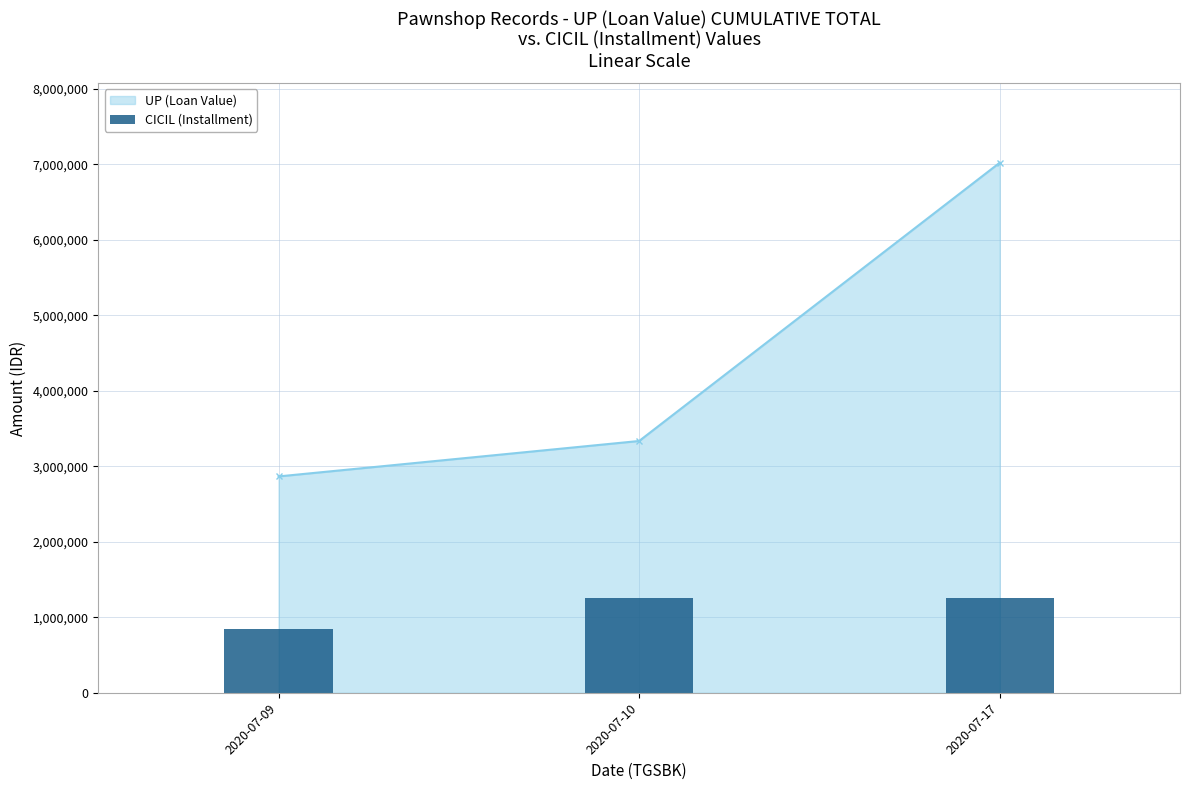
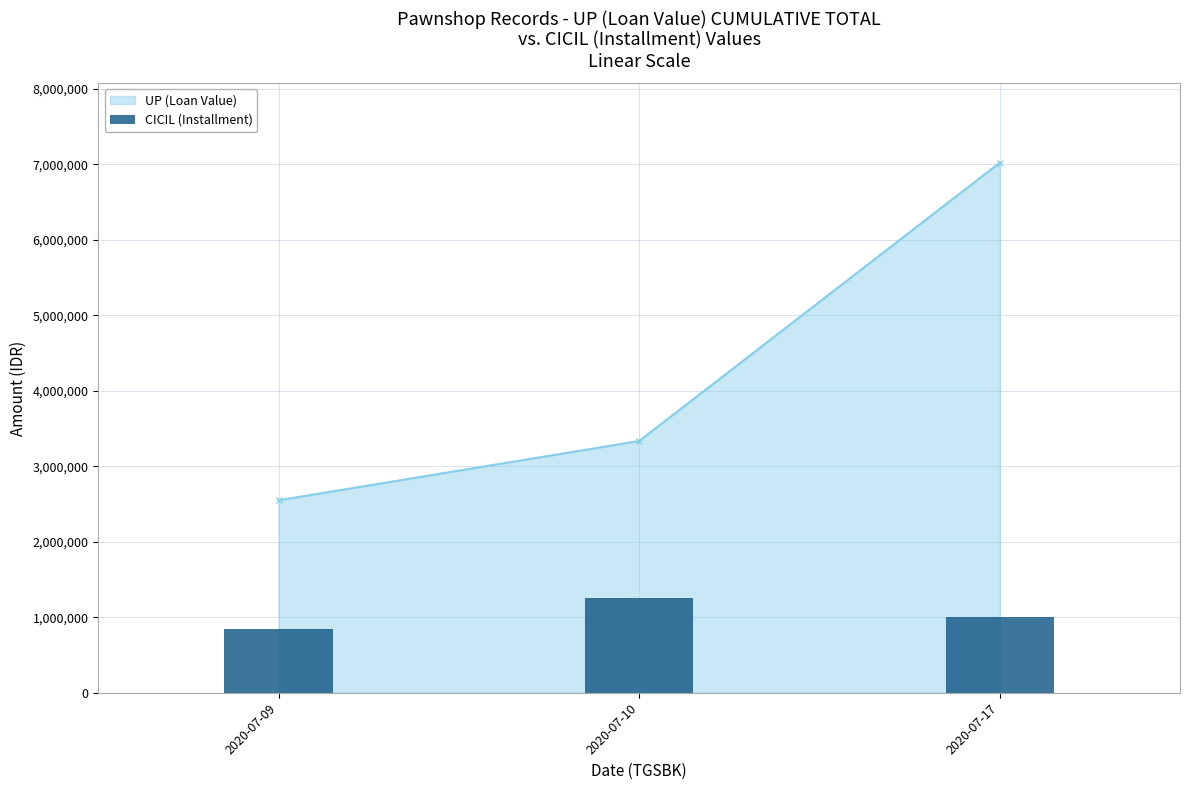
  {
    "UP (Loan Value)": {
-     "2020-07-09": "2,900,000",
+     "2020-07-09": "2,600,000",
      "2020-07-10": "3,300,000",
      "2020-07-17": "7,000,000"
    },
    "CICIL (Installment)": {
      "2020-07-09": "800,000",
      "2020-07-10": "1,300,000",
-     "2020-07-17": "1,300,000"
+     "2020-07-17": "1,000,000"
    }
  }
